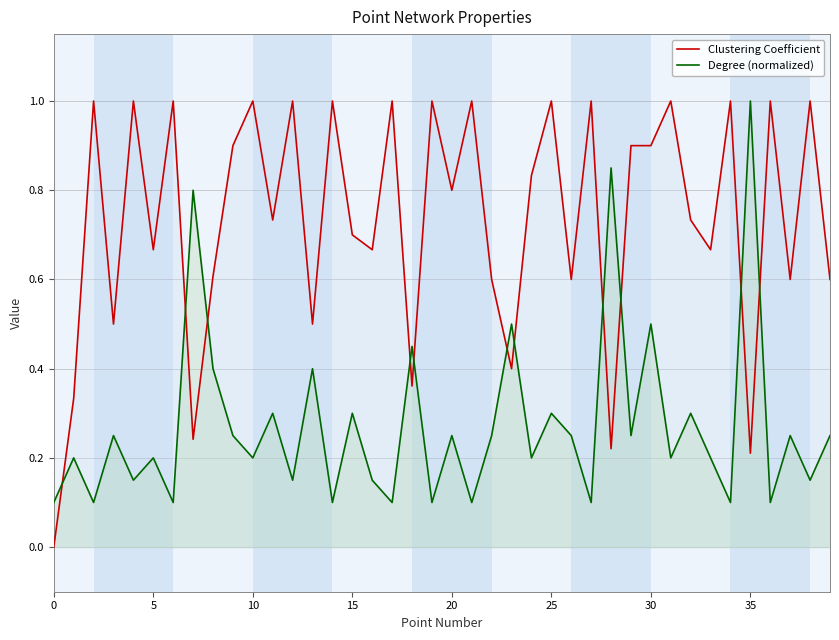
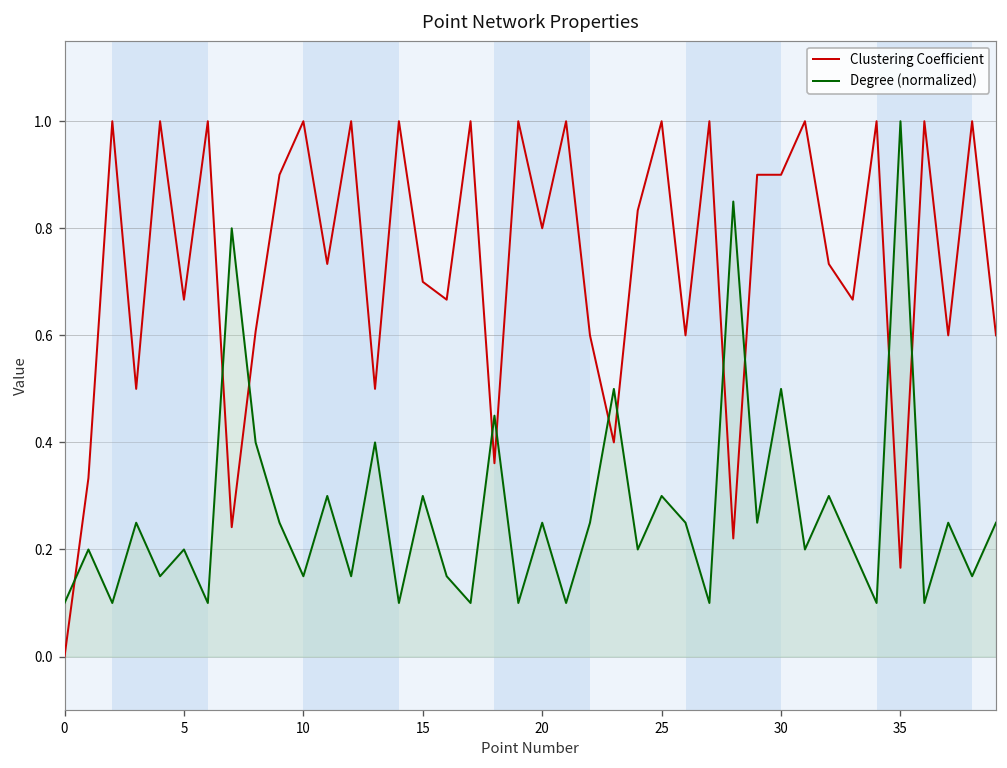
  {
    "Clustering Coefficient": {
      "0": 0.00,
      "5": 0.67,
      "10": 1.00,
      "15": 0.70,
      "20": 0.80,
      "25": 1.00,
      "30": 0.90,
-     "35": 0.21
+     "35": 0.17
    },
    "Degree (normalized)": {
      "0": 0.10,
      "5": 0.20,
-     "10": 0.20,
+     "10": 0.15,
      "15": 0.30,
      "20": 0.25,
      "25": 0.30,
      "30": 0.50,
      "35": 1.00
    }
  }
